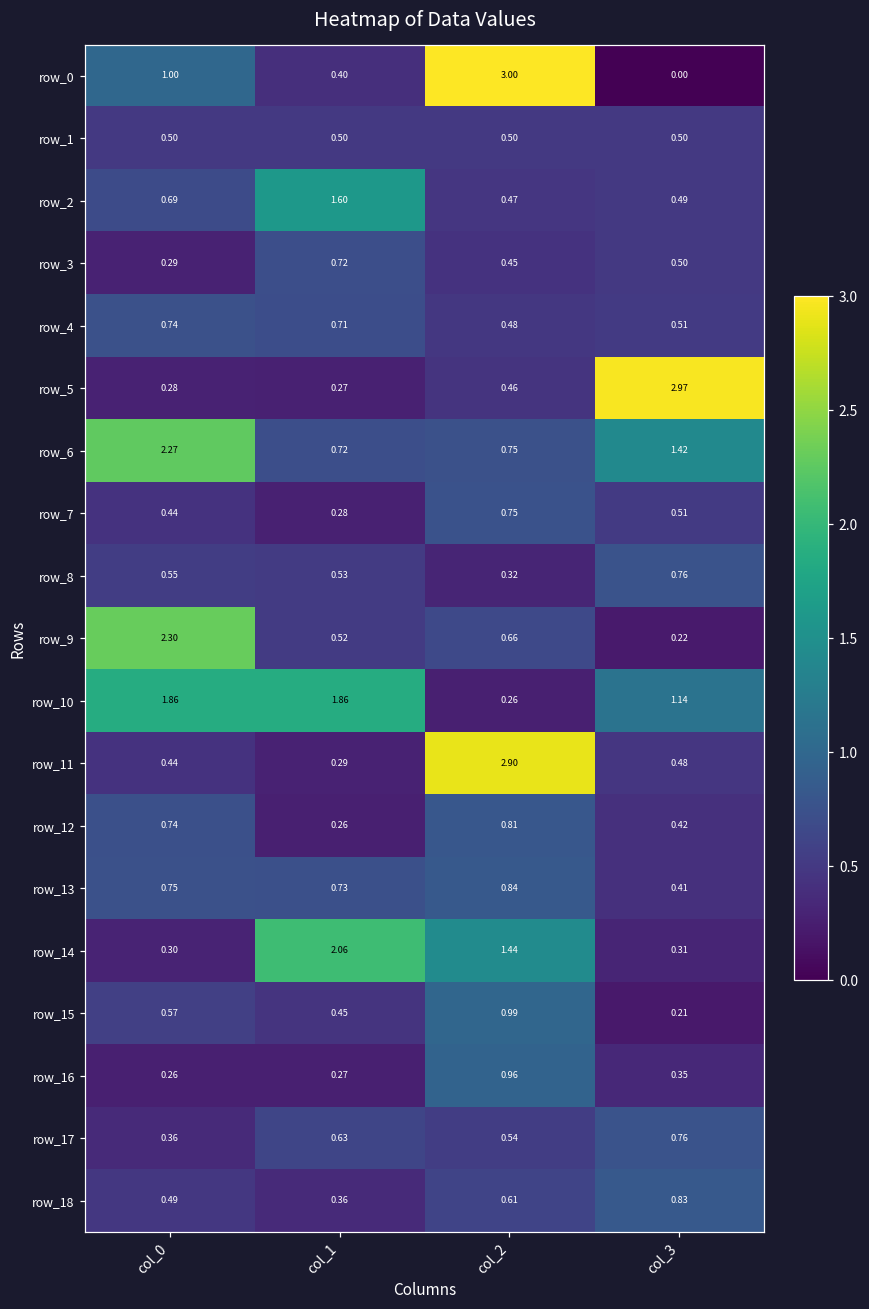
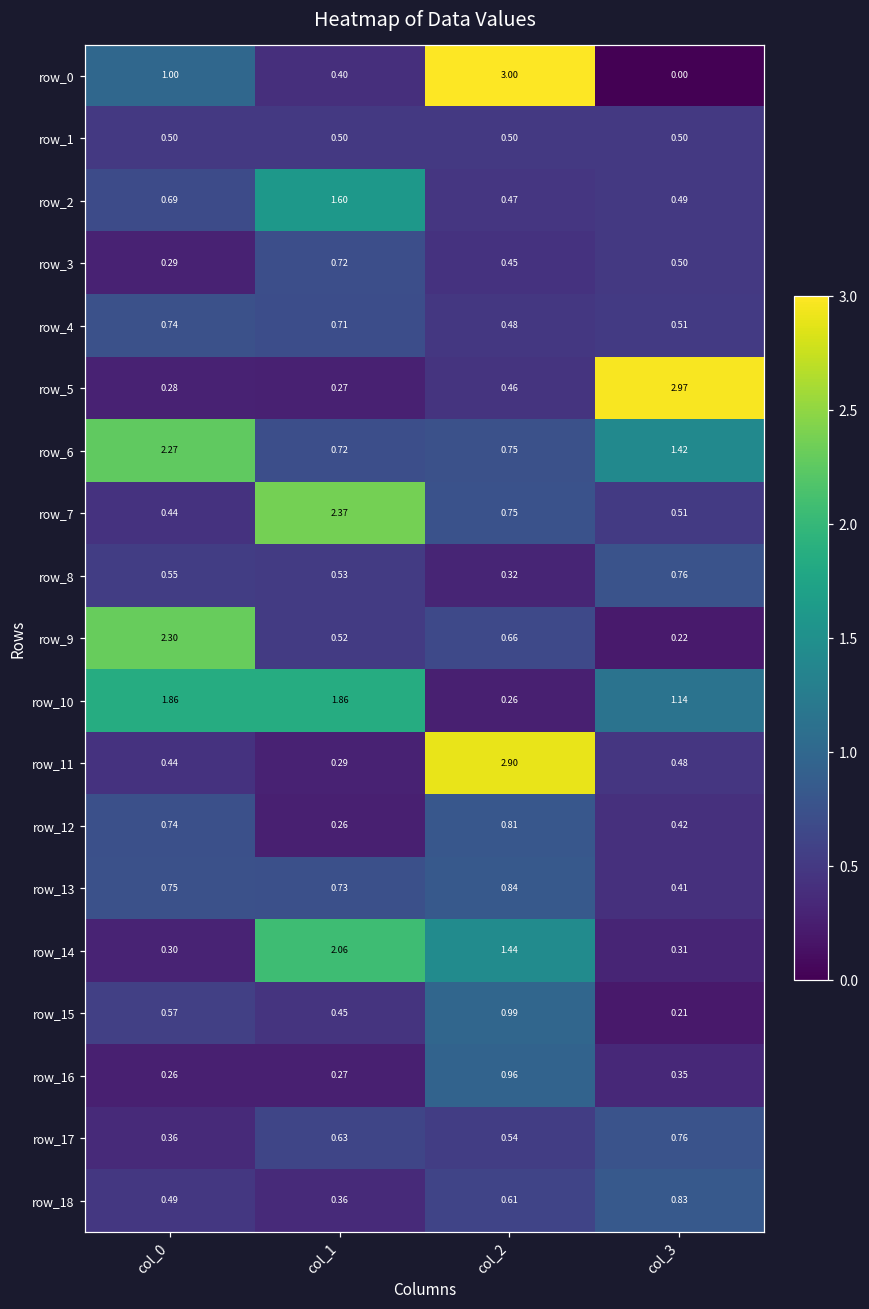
  {
    "row_0": {
      "col_0": 1.00,
      "col_1": 0.40,
      "col_2": 3.00,
      "col_3": 0.00
    },
    "row_1": {
      "col_0": 0.50,
      "col_1": 0.50,
      "col_2": 0.50,
      "col_3": 0.50
    },
    "row_2": {
      "col_0": 0.69,
      "col_1": 1.60,
      "col_2": 0.47,
      "col_3": 0.49
    },
    "row_3": {
      "col_0": 0.29,
      "col_1": 0.72,
      "col_2": 0.45,
      "col_3": 0.50
    },
    "row_4": {
      "col_0": 0.74,
      "col_1": 0.71,
      "col_2": 0.48,
      "col_3": 0.51
    },
    "row_5": {
      "col_0": 0.28,
      "col_1": 0.27,
      "col_2": 0.46,
      "col_3": 2.97
    },
    "row_6": {
      "col_0": 2.27,
      "col_1": 0.72,
      "col_2": 0.75,
      "col_3": 1.42
    },
    "row_7": {
      "col_0": 0.44,
-     "col_1": 0.28,
+     "col_1": 2.37,
      "col_2": 0.75,
      "col_3": 0.51
    },
    "row_8": {
      "col_0": 0.55,
      "col_1": 0.53,
      "col_2": 0.32,
      "col_3": 0.76
    },
    "row_9": {
      "col_0": 2.30,
      "col_1": 0.52,
      "col_2": 0.66,
      "col_3": 0.22
    },
    "row_10": {
      "col_0": 1.86,
      "col_1": 1.86,
      "col_2": 0.26,
      "col_3": 1.14
    },
    "row_11": {
      "col_0": 0.44,
      "col_1": 0.29,
      "col_2": 2.90,
      "col_3": 0.48
    },
    "row_12": {
      "col_0": 0.74,
      "col_1": 0.26,
      "col_2": 0.81,
      "col_3": 0.42
    },
    "row_13": {
      "col_0": 0.75,
      "col_1": 0.73,
      "col_2": 0.84,
      "col_3": 0.41
    },
    "row_14": {
      "col_0": 0.30,
      "col_1": 2.06,
      "col_2": 1.44,
      "col_3": 0.31
    },
    "row_15": {
      "col_0": 0.57,
      "col_1": 0.45,
      "col_2": 0.99,
      "col_3": 0.21
    },
    "row_16": {
      "col_0": 0.26,
      "col_1": 0.27,
      "col_2": 0.96,
      "col_3": 0.35
    },
    "row_17": {
      "col_0": 0.36,
      "col_1": 0.63,
      "col_2": 0.54,
      "col_3": 0.76
    },
    "row_18": {
      "col_0": 0.49,
      "col_1": 0.36,
      "col_2": 0.61,
      "col_3": 0.83
    }
  }
